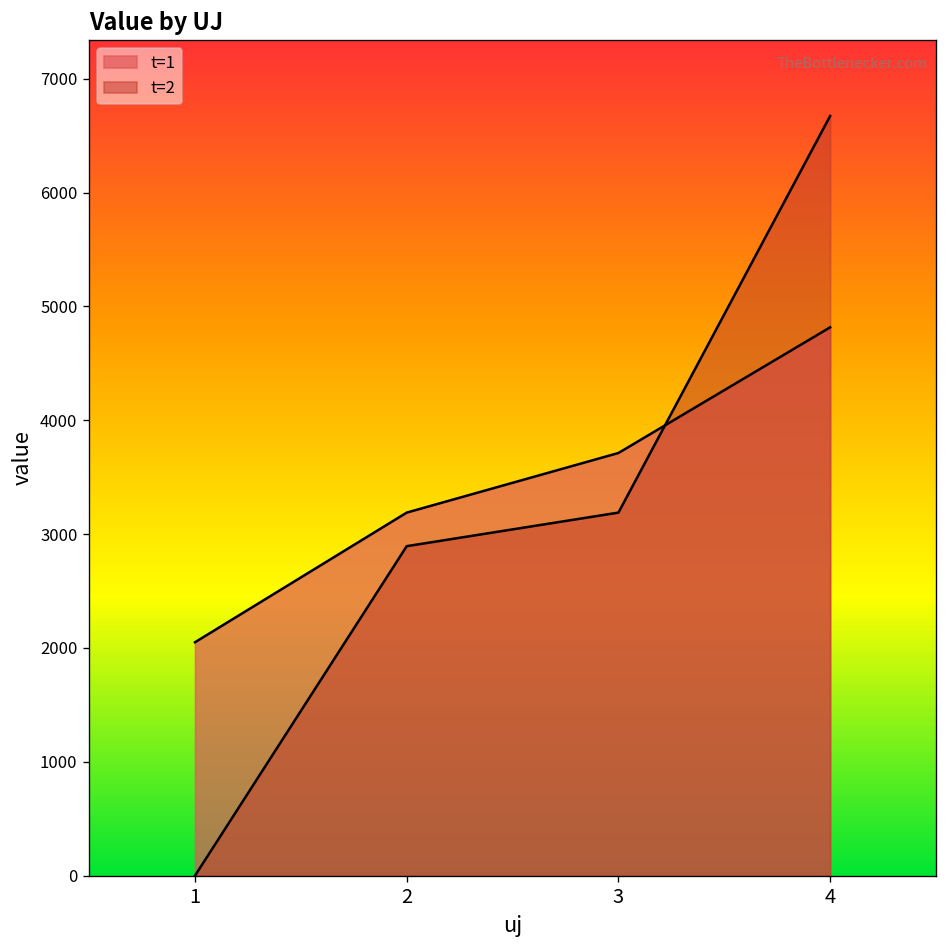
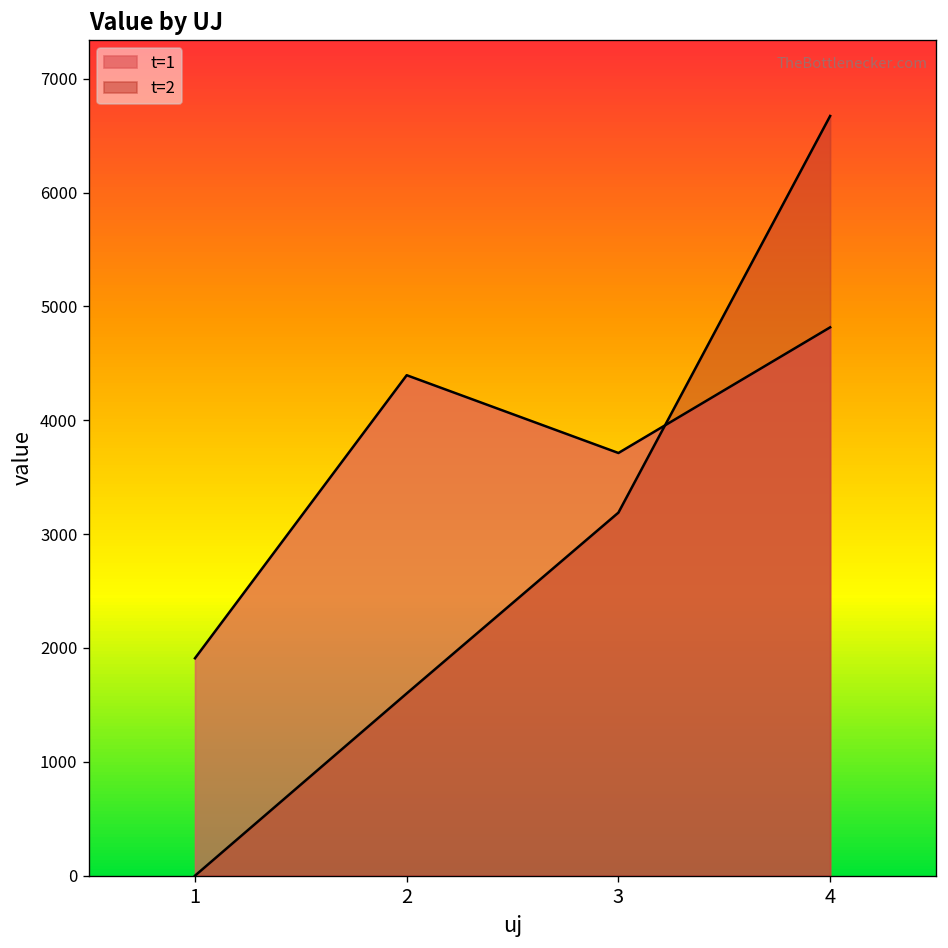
  {
    "t=1": {
-     "1": 2100,
-     "2": 3200,
+     "1": 1900,
+     "2": 4400,
      "3": 3700,
      "4": 4800
    },
    "t=2": {
      "1": 0,
-     "2": 2900,
+     "2": 1600,
      "3": 3200,
      "4": 6700
    }
  }
